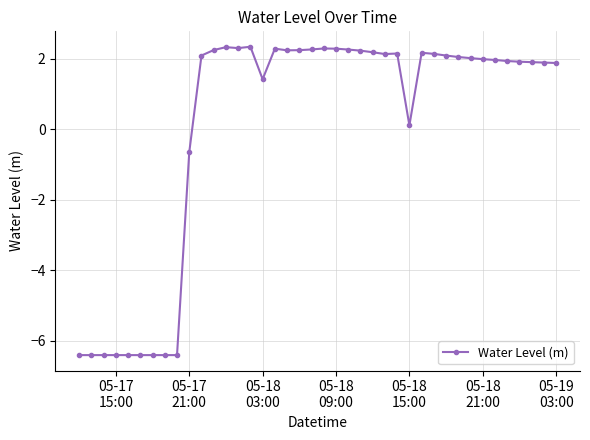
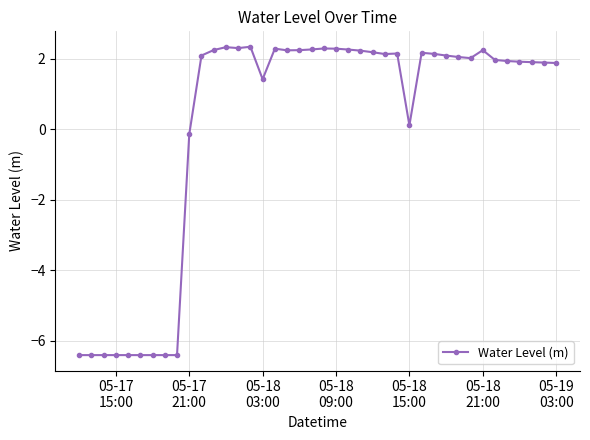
  {
    "05-17 15:00": -6.4,
-   "05-17 21:00": -0.7,
+   "05-17 21:00": -0.1,
    "05-18 03:00": 1.4,
    "05-18 09:00": 2.3,
    "05-18 15:00": 0.1,
-   "05-18 21:00": 2.0,
+   "05-18 21:00": 2.2,
    "05-19 03:00": 1.9
  }
